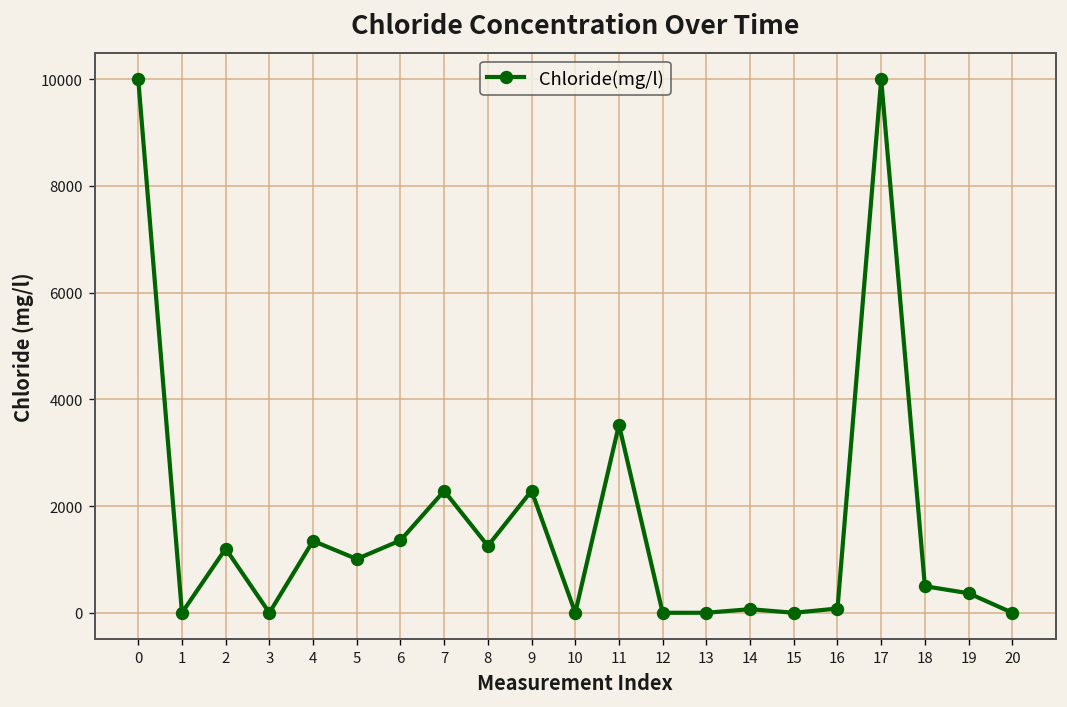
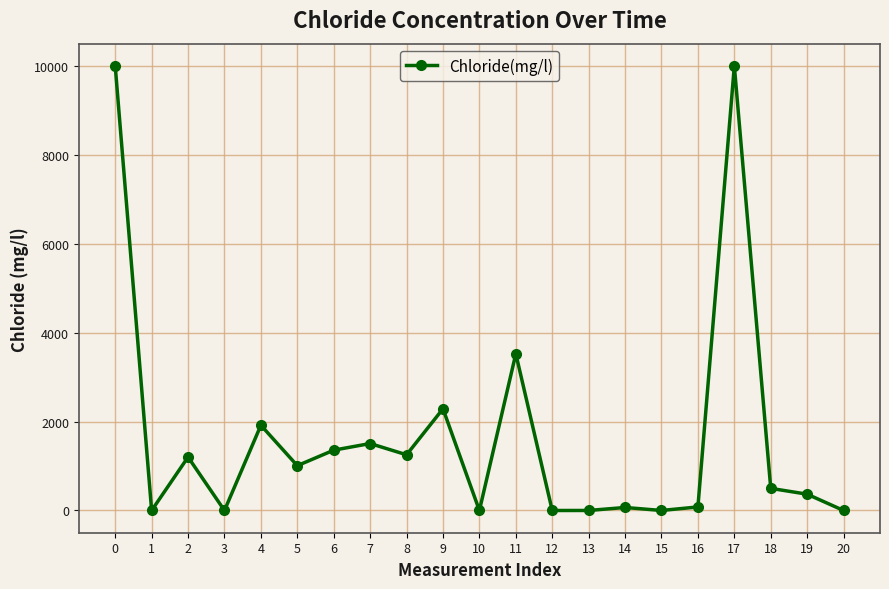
  {
    "0": 10000,
    "1": 0,
    "2": 1200,
    "3": 0,
-   "4": 1300,
+   "4": 1900,
    "5": 1000,
    "6": 1400,
-   "7": 2300,
+   "7": 1500,
    "8": 1300,
    "9": 2300,
    "10": 0,
    "11": 3500,
    "12": 0,
    "13": 0,
    "14": 100,
    "15": 0,
    "16": 100,
    "17": 10000,
    "18": 500,
    "19": 400,
    "20": 0
  }
